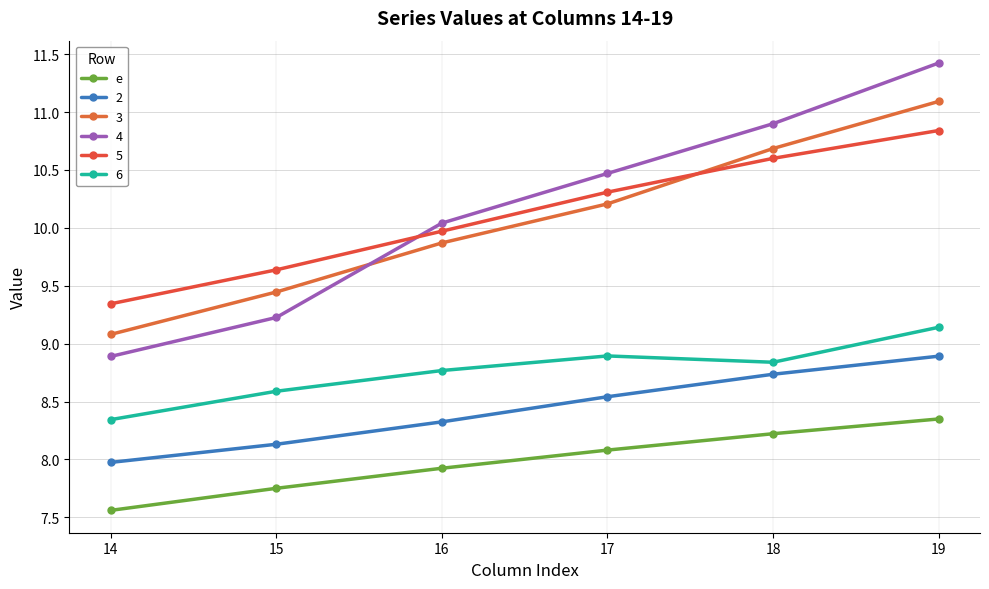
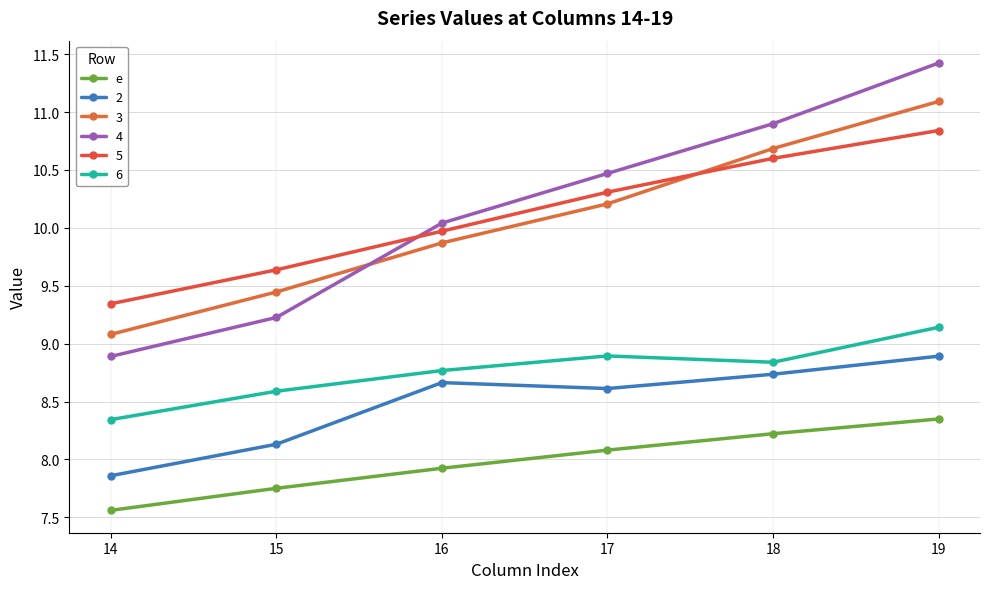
  {
    "e": {
      "14": 7.56,
      "15": 7.75,
      "16": 7.92,
      "17": 8.08,
      "18": 8.22,
      "19": 8.35
    },
    "2": {
-     "14": 7.97,
+     "14": 7.86,
      "15": 8.13,
-     "16": 8.32,
-     "17": 8.54,
+     "16": 8.66,
+     "17": 8.61,
      "18": 8.74,
      "19": 8.89
    },
    "4": {
      "14": 8.89,
      "15": 9.23,
      "16": 10.04,
      "17": 10.47,
      "18": 10.90,
      "19": 11.42
    },
    "6": {
      "14": 8.34,
      "15": 8.59,
      "16": 8.77,
      "17": 8.89,
      "18": 8.84,
      "19": 9.14
    }
  }
